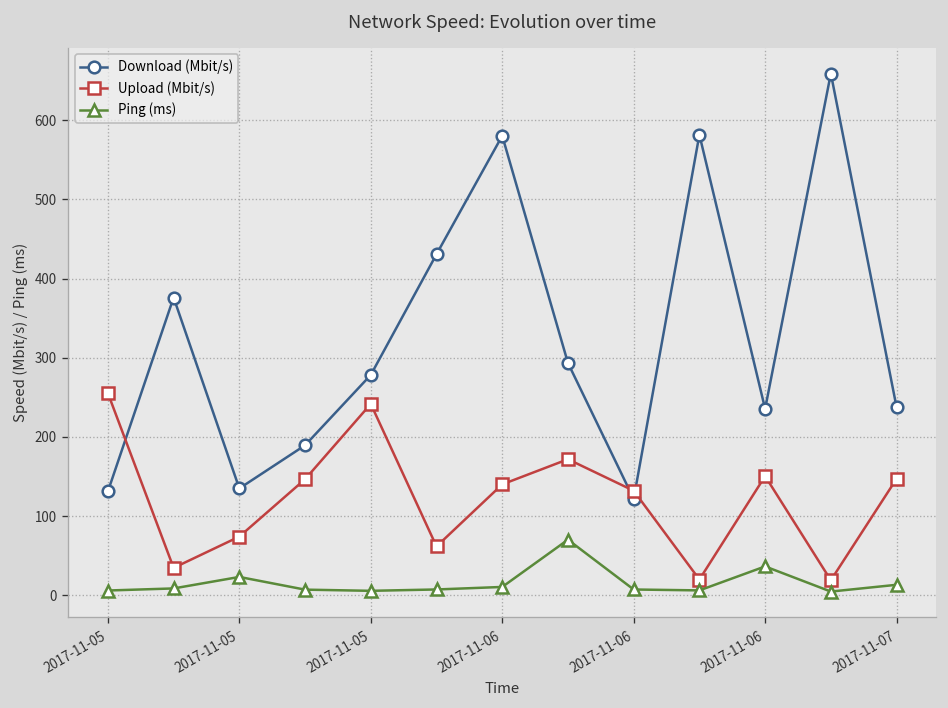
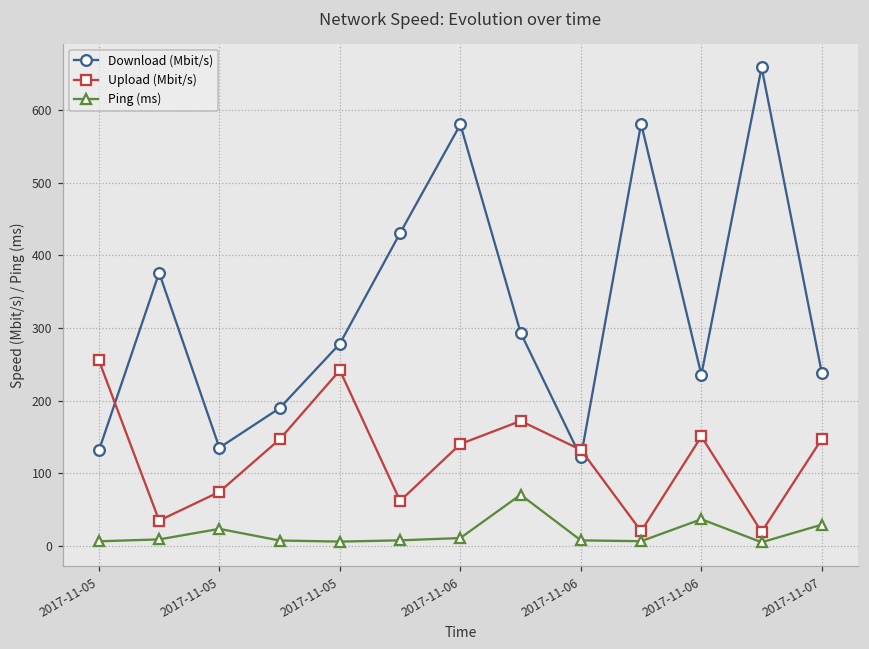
  {
    "Download (Mbit/s)": {
      "2017-11-07": 240
    },
    "Upload (Mbit/s)": {
      "2017-11-07": 150
    },
    "Ping (ms)": {
-     "2017-11-07": 10
+     "2017-11-07": 30
    }
  }
